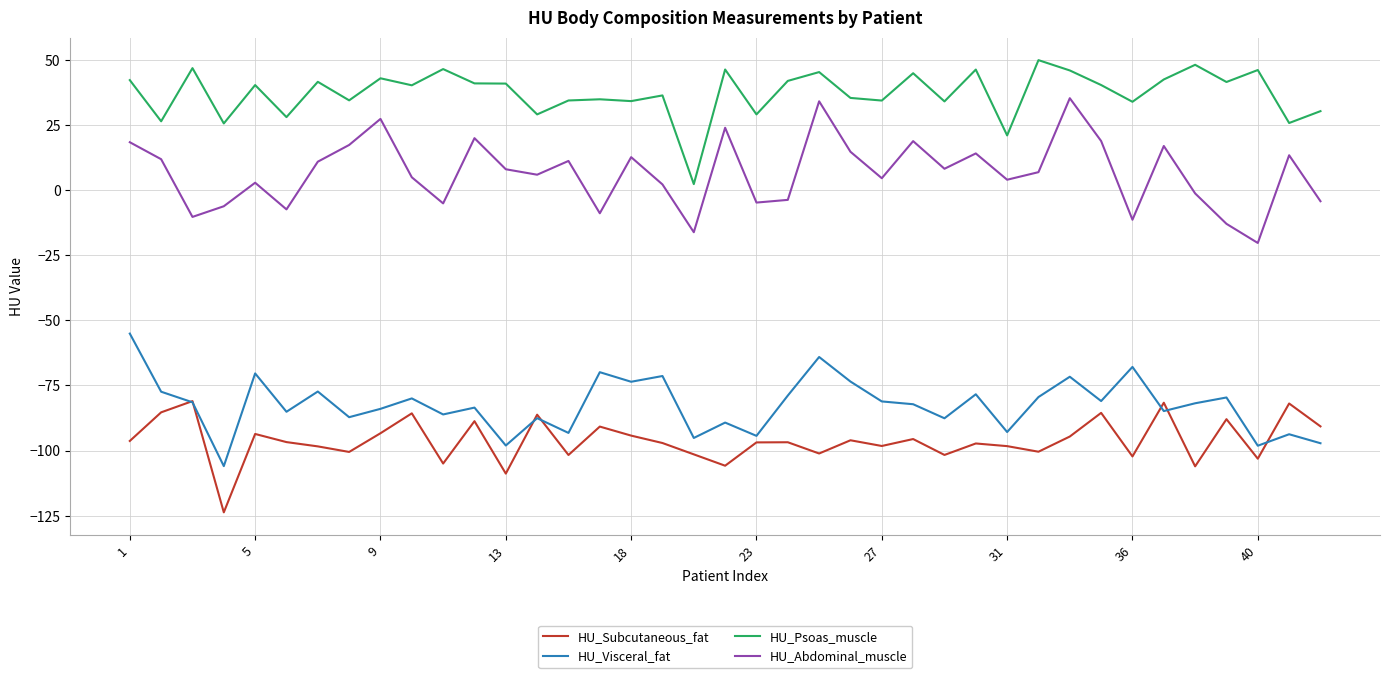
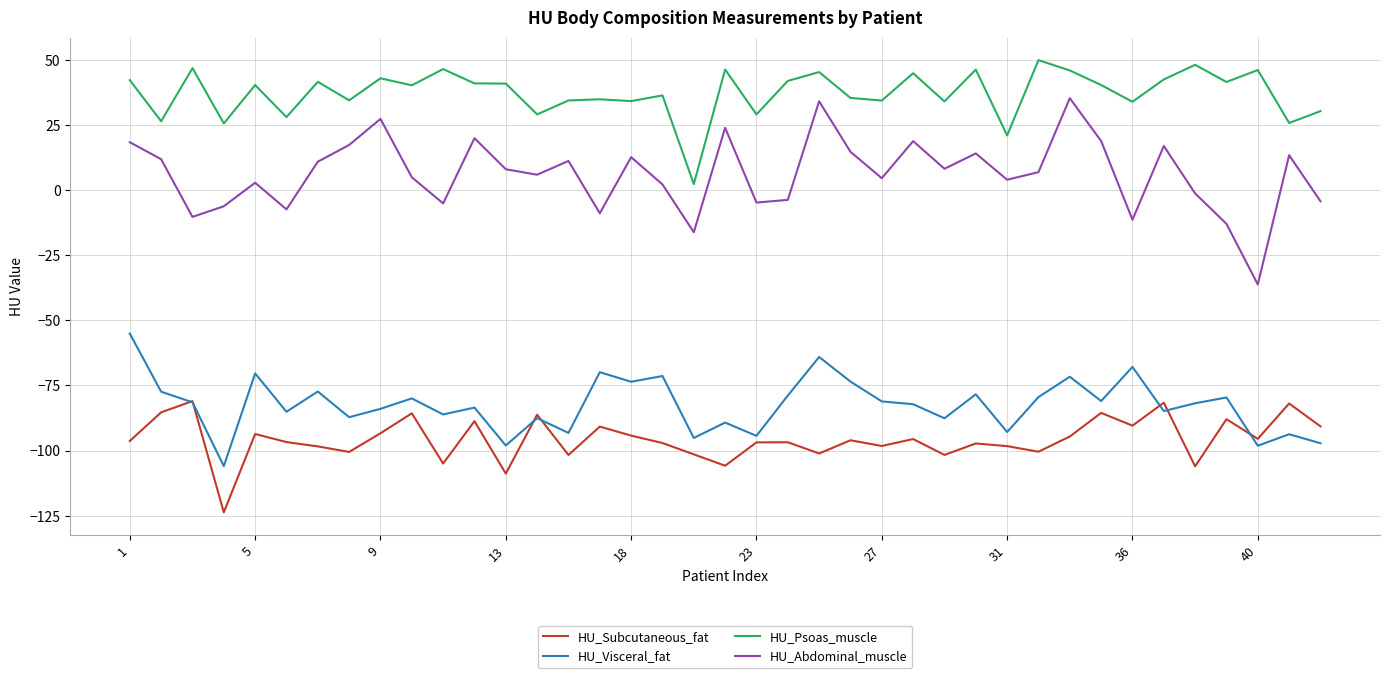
  {
    "HU_Subcutaneous_fat": {
-     "36": -102,
-     "40": -103
+     "36": -90,
+     "40": -96
    },
    "HU_Visceral_fat": {
      "36": -68,
      "40": -98
    },
    "HU_Psoas_muscle": {
      "36": 34,
      "40": 46
    },
    "HU_Abdominal_muscle": {
      "36": -11,
-     "40": -20
+     "40": -36
    }
  }
